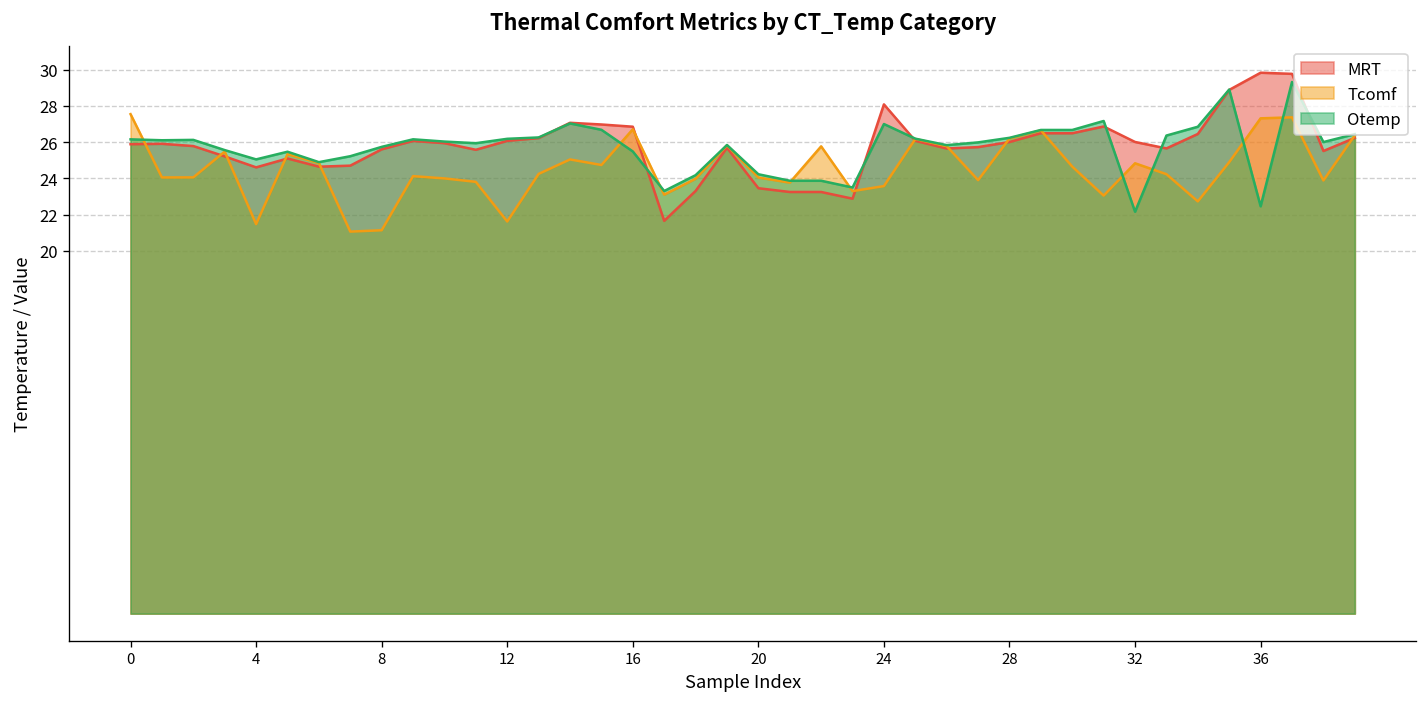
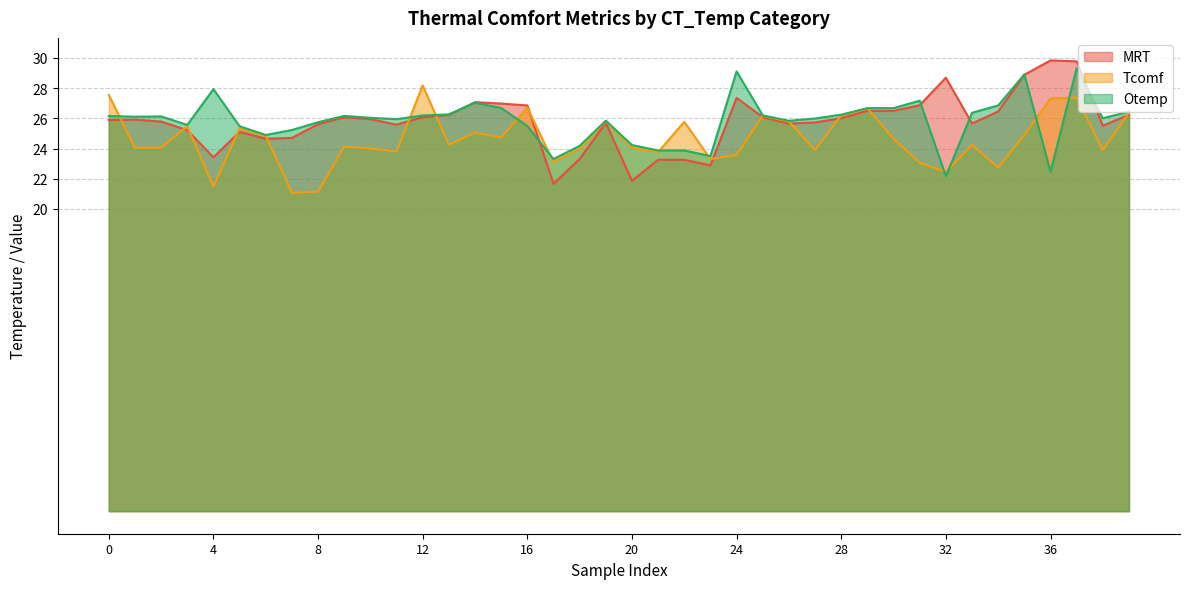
  {
    "MRT": {
      "0": 25.9,
-     "4": 24.6,
-     "20": 23.5,
-     "24": 28.1,
+     "4": 23.4,
+     "20": 21.9,
+     "24": 27.4,
      "28": 26.0,
-     "32": 26.0,
+     "32": 28.7,
      "36": 29.8
    },
    "Tcomf": {
      "0": 27.5,
      "4": 21.5,
      "8": 21.1,
-     "12": 21.6,
+     "12": 28.2,
      "20": 24.1,
      "24": 23.6,
-     "32": 24.8,
+     "32": 22.5,
      "36": 27.3
    },
    "Otemp": {
      "0": 26.2,
-     "4": 25.1,
+     "4": 27.9,
      "16": 25.5,
      "20": 24.2,
-     "24": 27.0,
+     "24": 29.1,
      "32": 22.2,
      "36": 22.5
    }
  }
